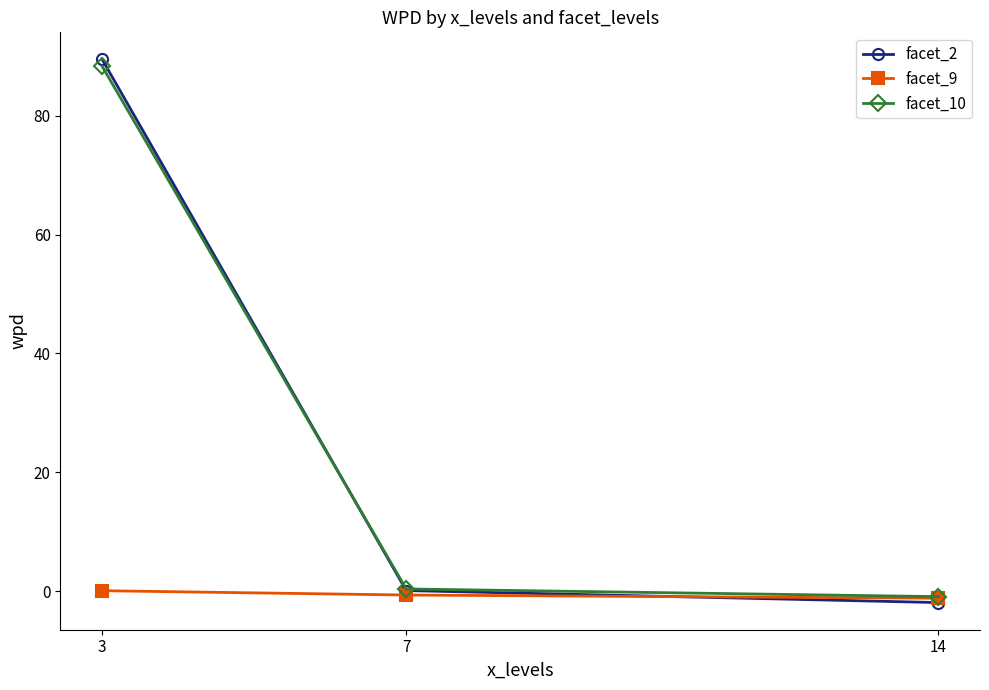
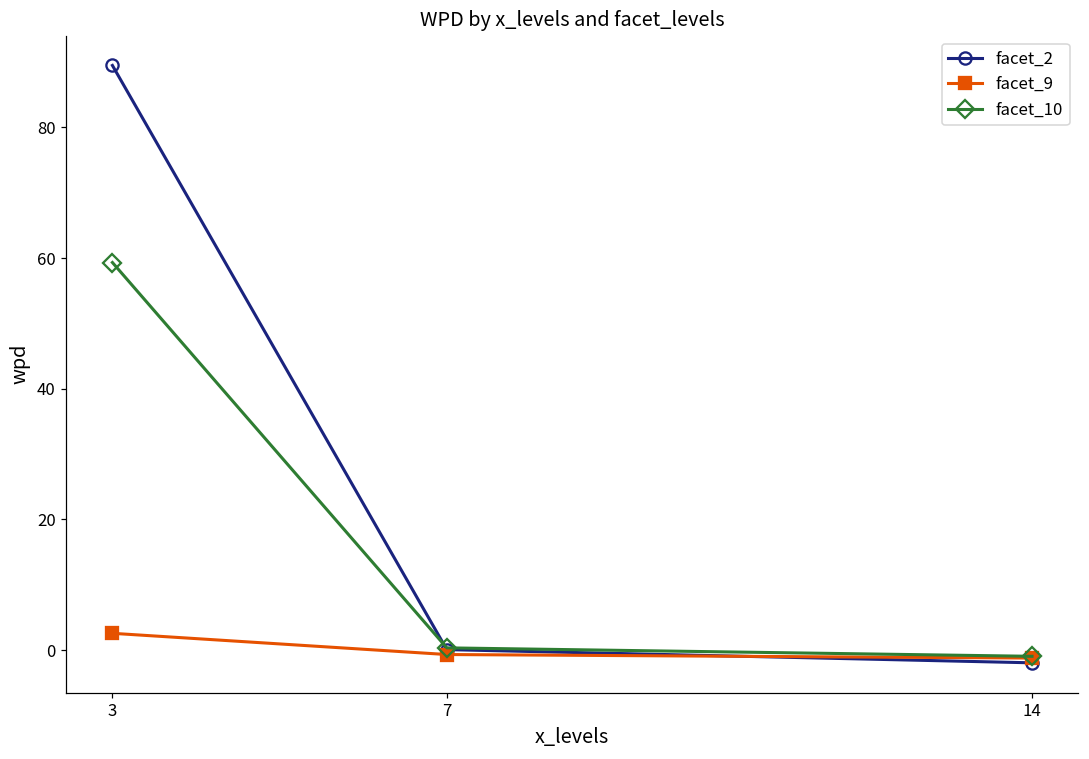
  {
    "facet_2": {
      "3": 89,
      "14": -2
    },
    "facet_9": {
-     "3": 0,
+     "3": 3,
      "7": -1
    },
    "facet_10": {
-     "3": 88
+     "3": 59
    }
  }
